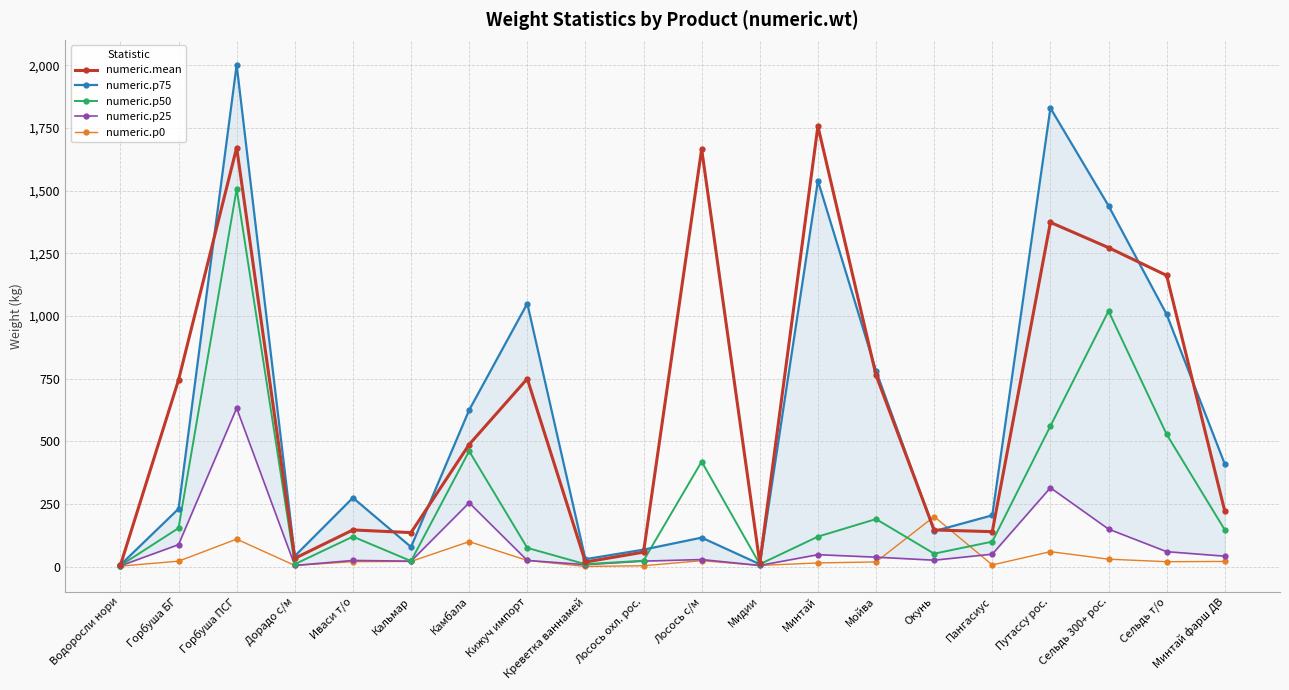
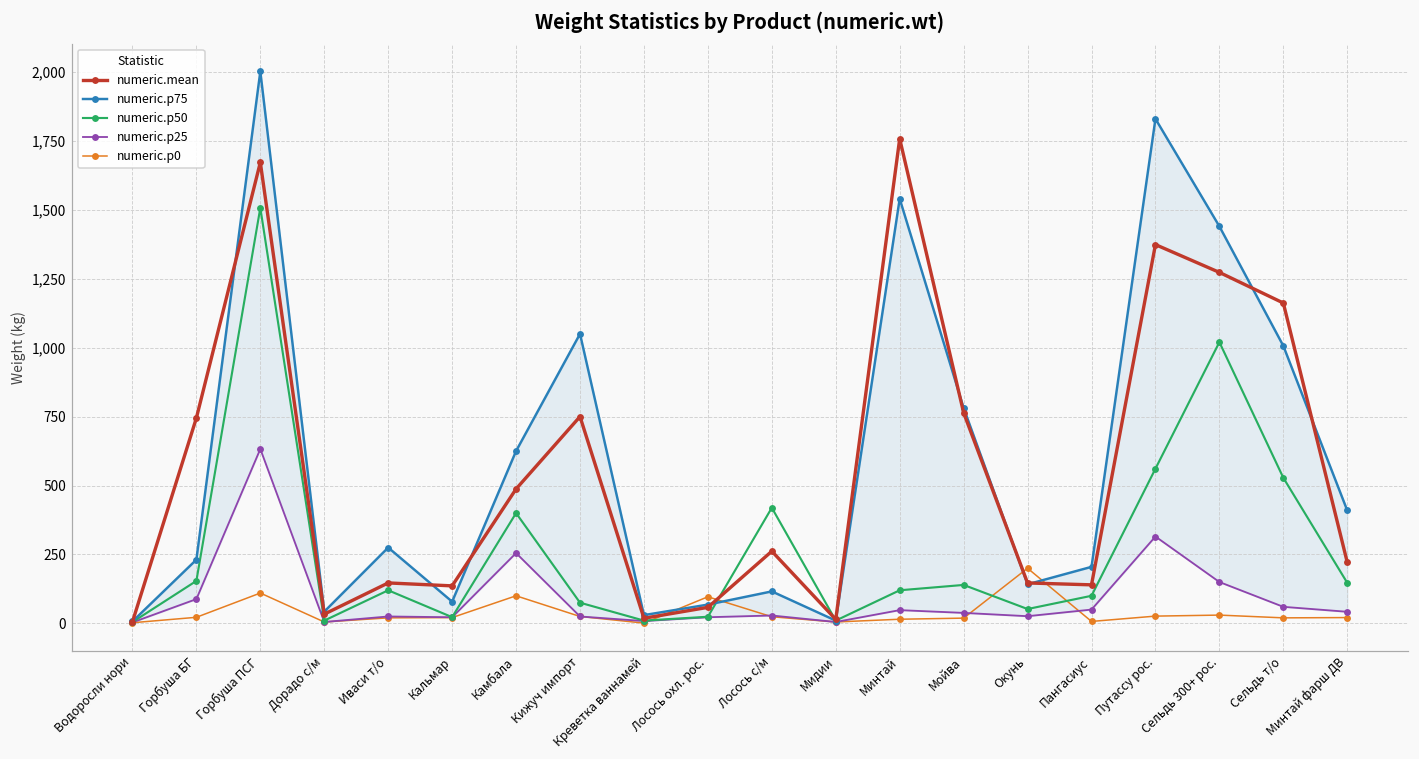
  {
    "numeric.mean": {
      "Горбуша БГ": "740",
      "Горбуша ПСГ": "1,670",
      "Иваси т/о": "150",
      "Кальмар": "140",
      "Камбала": "490",
      "Кижуч импорт": "750",
-     "Лосось с/м": "1,670",
+     "Лосось с/м": "260",
      "Минтай": "1,760",
      "Мойва": "760",
      "Пангасиус": "140",
      "Путассу рос.": "1,370",
      "Сельдь 300+ рос.": "1,270",
      "Сельдь т/о": "1,160",
      "Минтай фарш ДВ": "220"
    },
    "numeric.p75": {
      "Горбуша БГ": "230",
      "Горбуша ПСГ": "2,000",
      "Иваси т/о": "280",
      "Кальмар": "80",
      "Камбала": "630",
      "Кижуч импорт": "1,050",
      "Креветка ваннамей": "30",
      "Лосось с/м": "120",
      "Минтай": "1,540",
      "Мойва": "780",
      "Пангасиус": "210",
      "Путассу рос.": "1,830",
      "Сельдь 300+ рос.": "1,440",
      "Сельдь т/о": "1,010",
      "Минтай фарш ДВ": "410"
    },
    "numeric.p50": {
      "Горбуша БГ": "150",
      "Горбуша ПСГ": "1,510",
      "Иваси т/о": "120",
-     "Камбала": "460",
+     "Камбала": "400",
      "Кижуч импорт": "80",
      "Лосось с/м": "420",
      "Минтай": "120",
-     "Мойва": "190",
+     "Мойва": "140",
      "Окунь": "50",
      "Пангасиус": "100",
      "Путассу рос.": "560",
      "Сельдь 300+ рос.": "1,020",
      "Сельдь т/о": "530",
      "Минтай фарш ДВ": "150"
    },
    "numeric.p25": {
      "Горбуша БГ": "90",
      "Горбуша ПСГ": "630",
      "Камбала": "260",
      "Минтай": "50",
      "Мойва": "40",
      "Окунь": "30",
      "Пангасиус": "50",
      "Путассу рос.": "320",
      "Сельдь 300+ рос.": "150",
      "Сельдь т/о": "60",
      "Минтай фарш ДВ": "40"
    },
    "numeric.p0": {
      "Горбуша БГ": "20",
      "Горбуша ПСГ": "110",
      "Камбала": "100",
-     "Лосось охл. рос.": "0",
+     "Лосось охл. рос.": "100",
      "Минтай": "20",
      "Мойва": "20",
      "Окунь": "200",
      "Пангасиус": "10",
-     "Путассу рос.": "60",
+     "Путассу рос.": "30",
      "Сельдь 300+ рос.": "30",
      "Сельдь т/о": "20",
      "Минтай фарш ДВ": "20"
    }
  }
